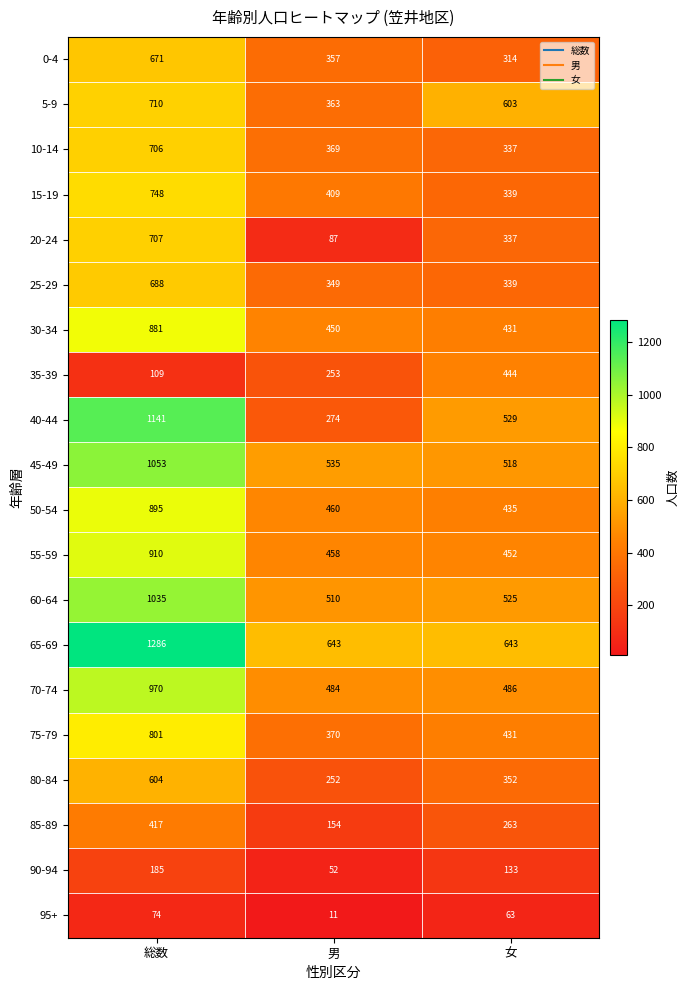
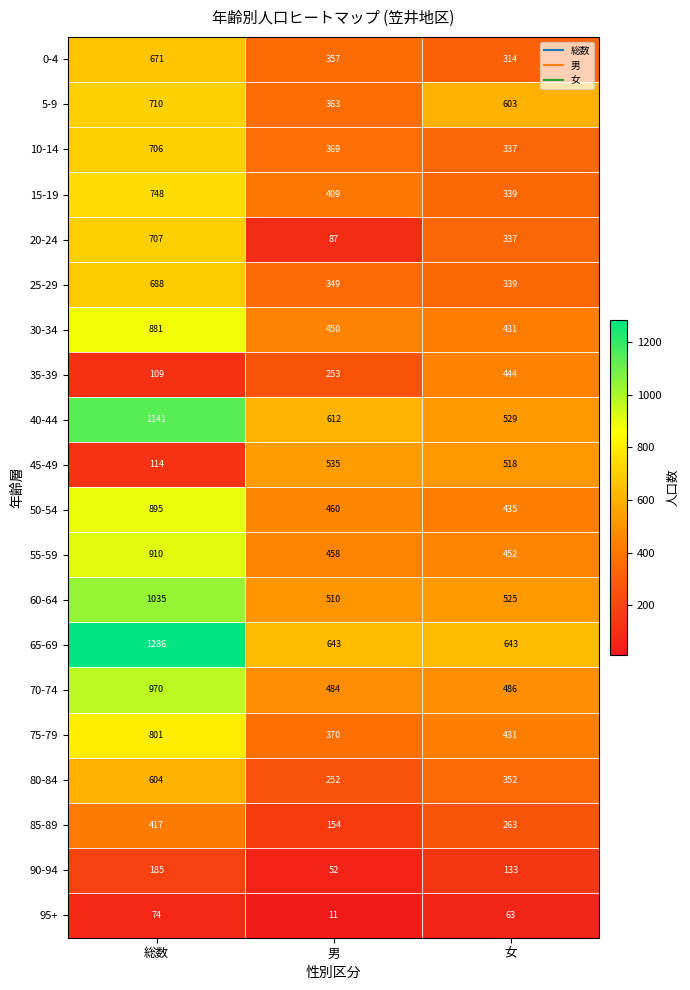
  {
    "0-4": {
      "総数": 671,
      "男": 357,
      "女": 314
    },
    "5-9": {
      "総数": 710,
      "男": 363,
      "女": 603
    },
    "10-14": {
      "総数": 706,
      "男": 369,
      "女": 337
    },
    "15-19": {
      "総数": 748,
      "男": 409,
      "女": 339
    },
    "20-24": {
      "総数": 707,
      "男": 87,
      "女": 337
    },
    "25-29": {
      "総数": 688,
      "男": 349,
      "女": 339
    },
    "30-34": {
      "総数": 881,
      "男": 450,
      "女": 431
    },
    "35-39": {
      "総数": 109,
      "男": 253,
      "女": 444
    },
    "40-44": {
      "総数": 1141,
-     "男": 274,
+     "男": 612,
      "女": 529
    },
    "45-49": {
-     "総数": 1053,
+     "総数": 114,
      "男": 535,
      "女": 518
    },
    "50-54": {
      "総数": 895,
      "男": 460,
      "女": 435
    },
    "55-59": {
      "総数": 910,
      "男": 458,
      "女": 452
    },
    "60-64": {
      "総数": 1035,
      "男": 510,
      "女": 525
    },
    "65-69": {
      "総数": 1286,
      "男": 643,
      "女": 643
    },
    "70-74": {
      "総数": 970,
      "男": 484,
      "女": 486
    },
    "75-79": {
      "総数": 801,
      "男": 370,
      "女": 431
    },
    "80-84": {
      "総数": 604,
      "男": 252,
      "女": 352
    },
    "85-89": {
      "総数": 417,
      "男": 154,
      "女": 263
    },
    "90-94": {
      "総数": 185,
      "男": 52,
      "女": 133
    },
    "95+": {
      "総数": 74,
      "男": 11,
      "女": 63
    }
  }
